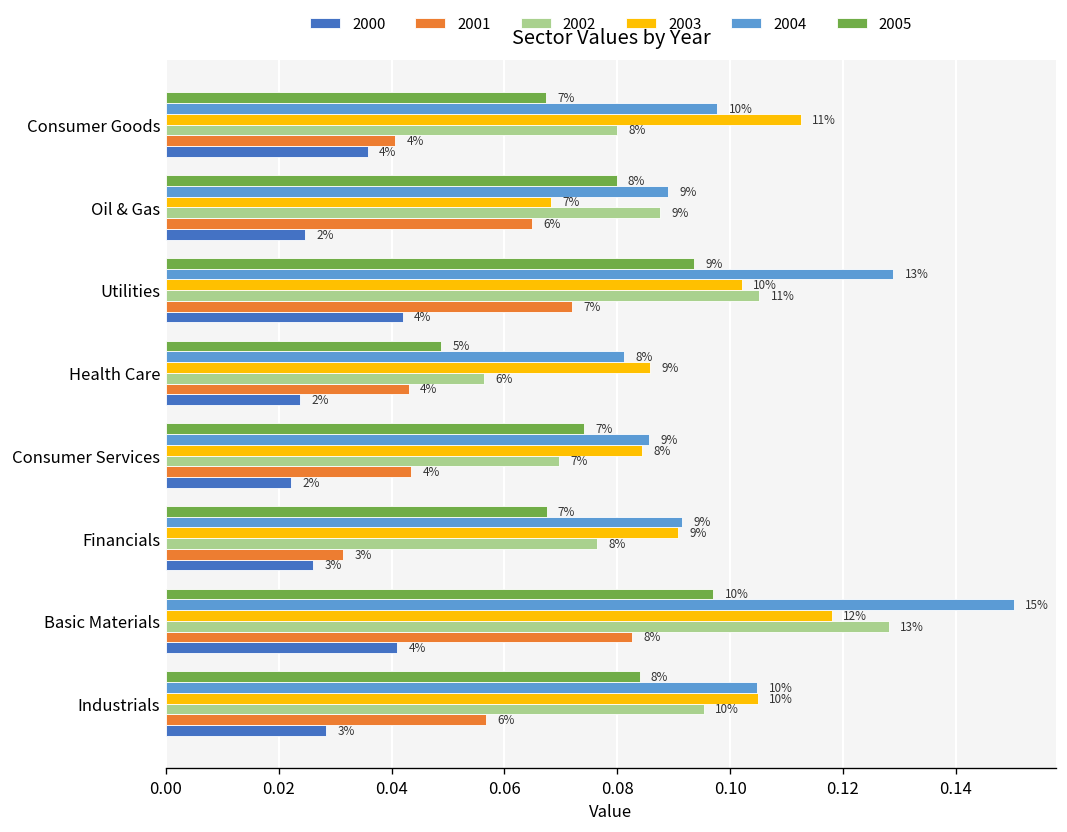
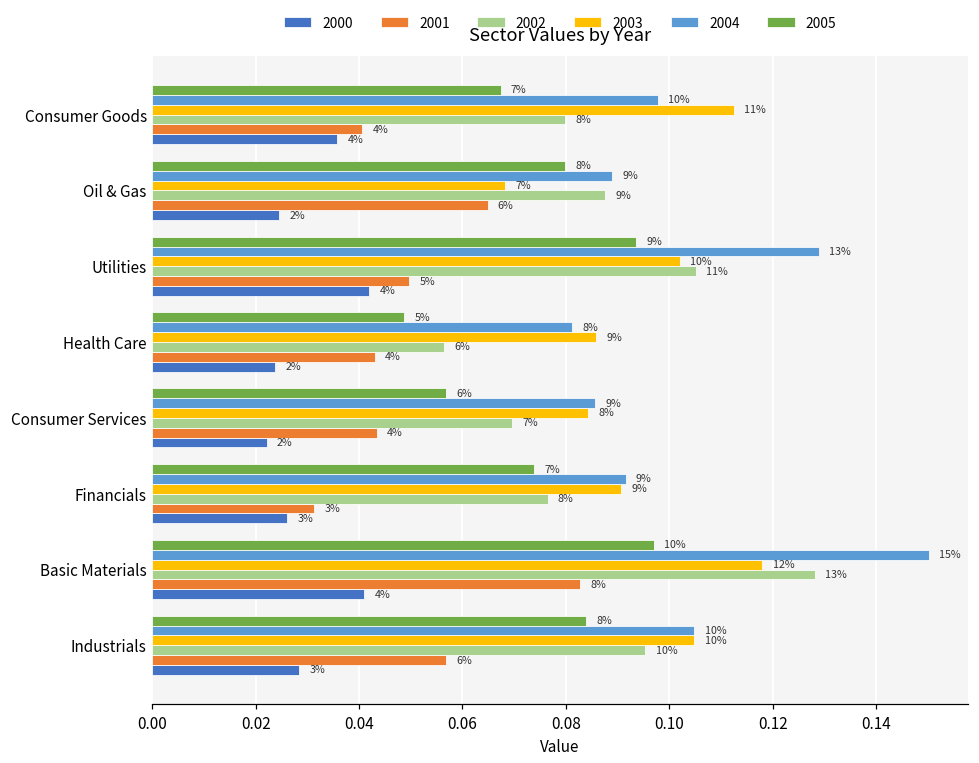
  {
    "2001": {
      "Consumer Goods": "4%",
      "Oil & Gas": "6%",
-     "Utilities": "7%",
+     "Utilities": "5%",
      "Health Care": "4%",
      "Consumer Services": "4%",
      "Financials": "3%",
      "Basic Materials": "8%",
      "Industrials": "6%"
    },
    "2002": {
      "Consumer Goods": "8%",
      "Oil & Gas": "9%",
      "Utilities": "11%",
      "Health Care": "6%",
      "Consumer Services": "7%",
      "Financials": "8%",
      "Basic Materials": "13%",
      "Industrials": "10%"
    },
    "2003": {
      "Consumer Goods": "11%",
      "Oil & Gas": "7%",
      "Utilities": "10%",
      "Health Care": "9%",
      "Consumer Services": "8%",
      "Basic Materials": "12%",
      "Industrials": "10%"
    },
    "2005": {
      "Consumer Goods": "7%",
      "Oil & Gas": "8%",
      "Utilities": "9%",
      "Health Care": "5%",
-     "Consumer Services": "7%",
-     "Financials": "0.067",
+     "Consumer Services": "6%",
+     "Financials": "0.074",
      "Basic Materials": "10%",
      "Industrials": "8%"
    }
  }
